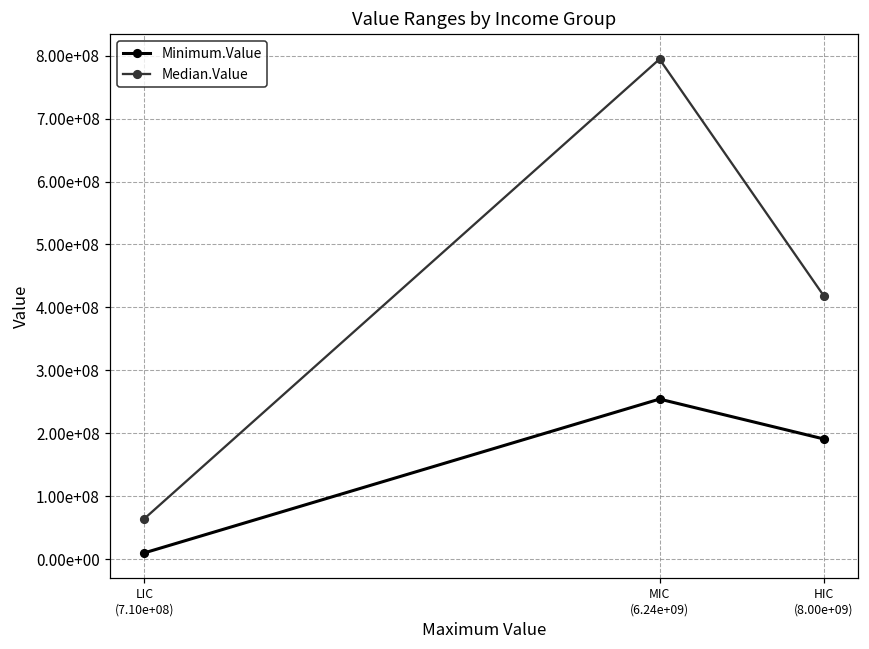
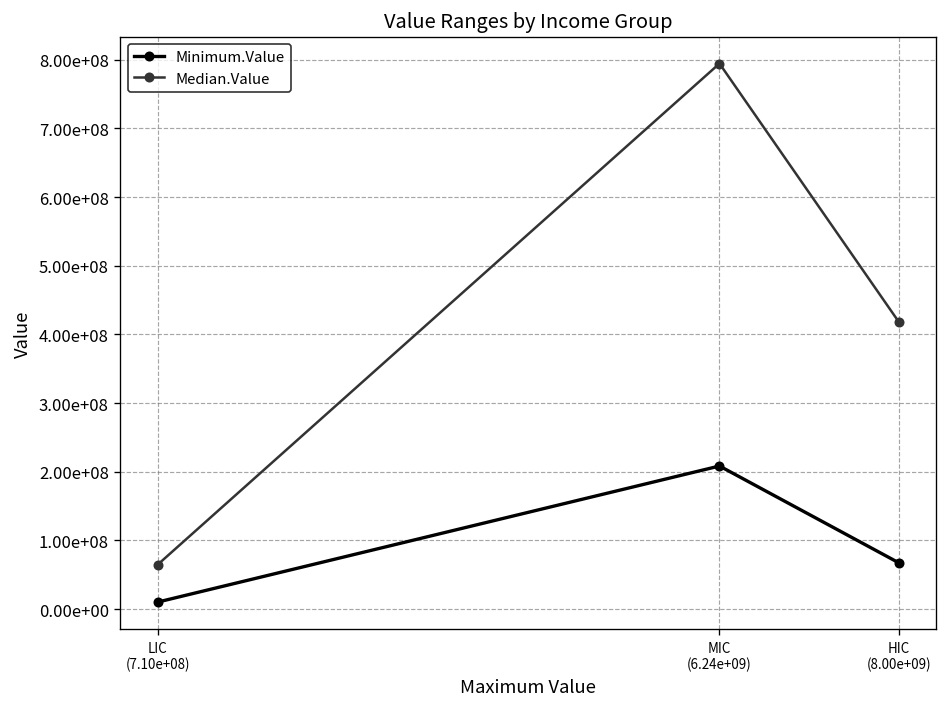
  {
    "Minimum.Value": {
      "LIC (7.10e+08)": 10000000,
-     "MIC (6.24e+09)": 250000000,
-     "HIC (8.00e+09)": 190000000
+     "MIC (6.24e+09)": 210000000,
+     "HIC (8.00e+09)": 70000000
    },
    "Median.Value": {
      "LIC (7.10e+08)": 60000000,
      "MIC (6.24e+09)": 790000000,
      "HIC (8.00e+09)": 420000000
    }
  }
